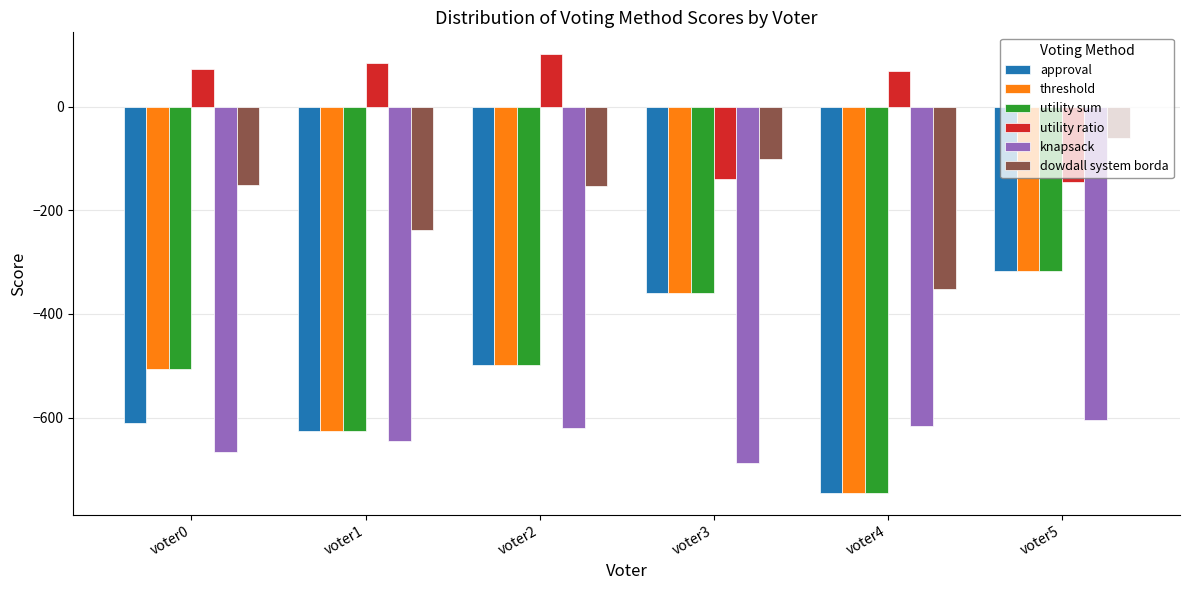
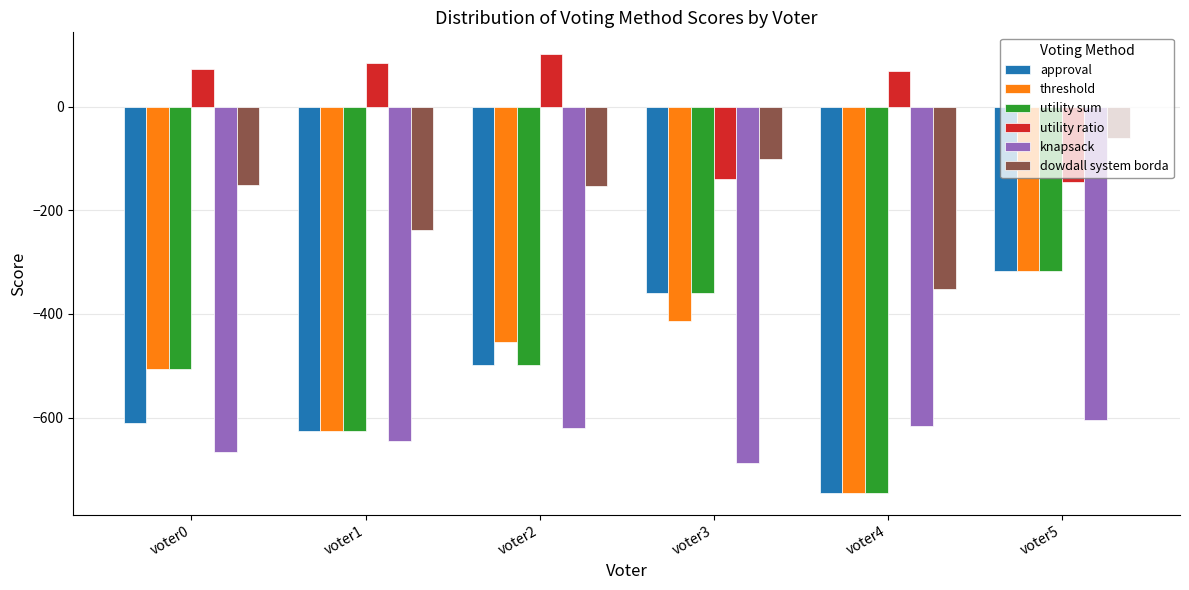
  {
    "approval": {
      "voter0": -610,
      "voter1": -630,
      "voter2": -500,
      "voter3": -360,
      "voter4": -750,
      "voter5": -320
    },
    "threshold": {
      "voter0": -510,
      "voter1": -630,
-     "voter2": -500,
-     "voter3": -360,
+     "voter2": -460,
+     "voter3": -410,
      "voter4": -750,
      "voter5": -320
    },
    "utility sum": {
      "voter0": -510,
      "voter1": -630,
      "voter2": -500,
      "voter3": -360,
      "voter4": -750,
      "voter5": -320
    },
    "utility ratio": {
      "voter0": 70,
      "voter1": 90,
      "voter2": 100,
      "voter3": -140,
      "voter4": 70,
      "voter5": -150
    },
    "knapsack": {
      "voter0": -670,
      "voter1": -650,
      "voter2": -620,
      "voter3": -690,
      "voter4": -620,
      "voter5": -600
    },
    "dowdall system borda": {
      "voter0": -150,
      "voter1": -240,
      "voter2": -150,
      "voter3": -100,
      "voter4": -350
    }
  }
